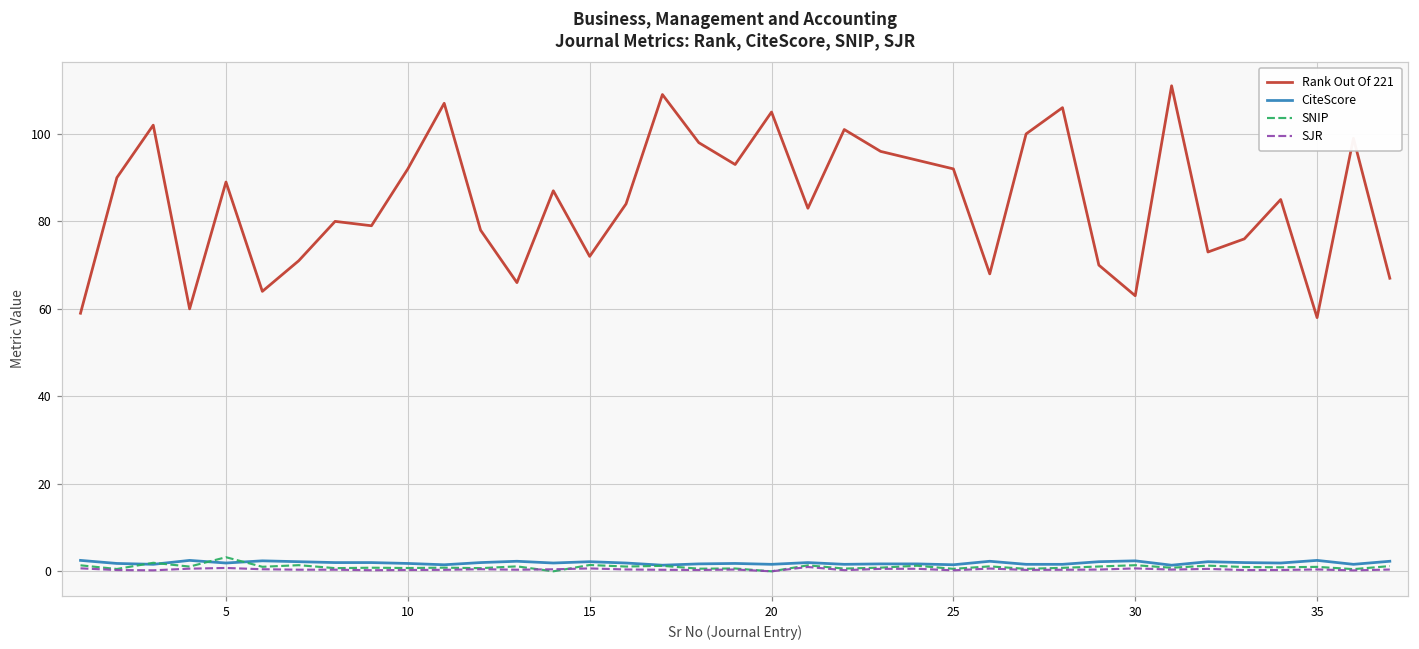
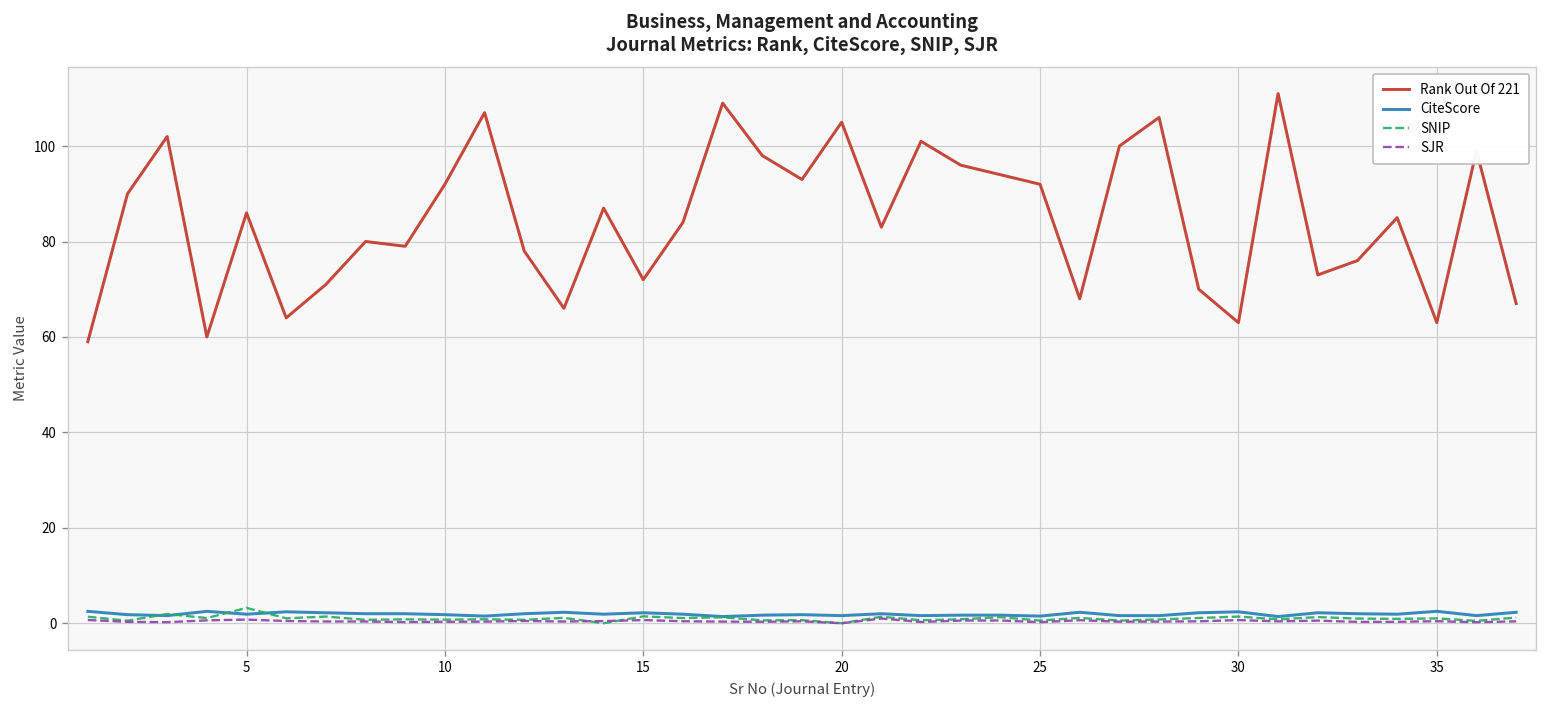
  {
    "Rank Out Of 221": {
-     "5": 89,
+     "5": 86,
      "10": 92,
      "15": 72,
      "20": 105,
      "25": 92,
      "30": 63,
-     "35": 58
+     "35": 63
    },
    "CiteScore": {
      "5": 2,
      "10": 2,
      "15": 2,
      "20": 2,
      "25": 2,
      "30": 2,
      "35": 3
    },
    "SNIP": {
      "5": 3,
      "15": 1,
      "30": 1
    },
    "SJR": {
      "5": 1,
      "15": 1,
      "30": 1
    }
  }
